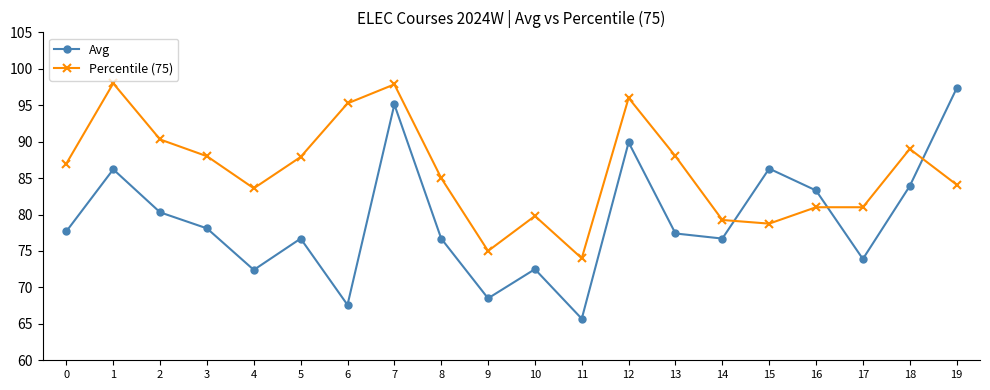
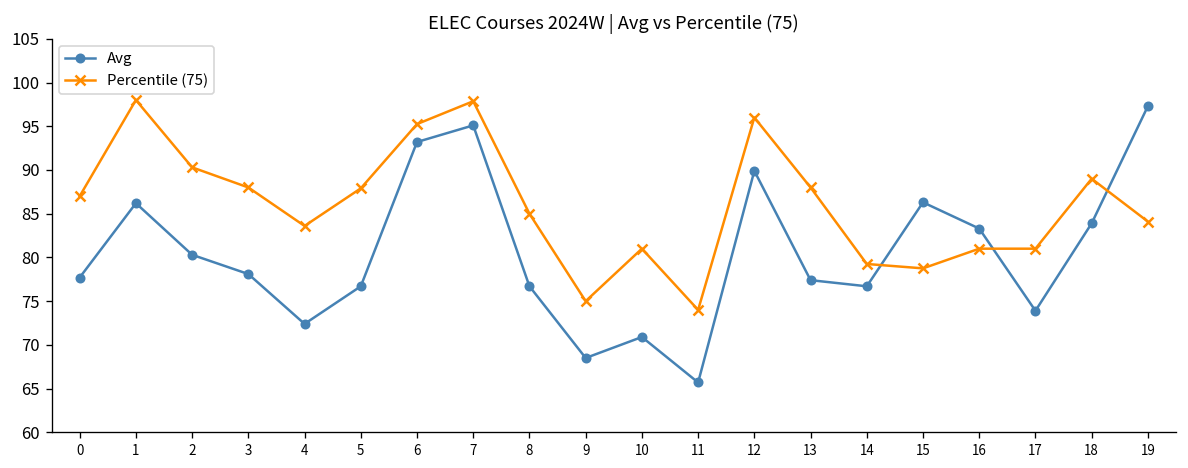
  {
    "Avg": {
      "0": 78,
      "1": 86,
      "2": 80,
      "3": 78,
      "4": 72,
      "5": 77,
-     "6": 68,
+     "6": 93,
      "7": 95,
      "8": 77,
      "9": 69,
-     "10": 73,
+     "10": 71,
      "11": 66,
      "12": 90,
      "13": 77,
      "14": 77,
      "15": 86,
      "16": 83,
      "17": 74,
      "18": 84,
      "19": 97
    },
    "Percentile (75)": {
      "0": 87,
      "1": 98,
      "2": 90,
      "3": 88,
      "4": 84,
      "5": 88,
      "6": 95,
      "7": 98,
      "8": 85,
      "9": 75,
-     "10": 80,
+     "10": 81,
      "11": 74,
      "12": 96,
      "13": 88,
      "14": 79,
      "15": 79,
      "16": 81,
      "17": 81,
      "18": 89,
      "19": 84
    }
  }
